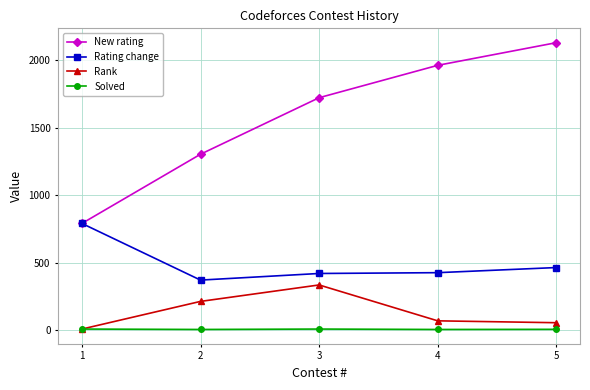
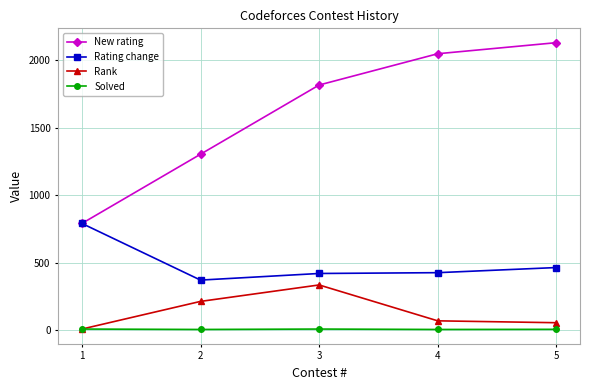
  {
    "New rating": {
      "2": 1300,
-     "3": 1720,
-     "4": 1960,
+     "3": 1820,
+     "4": 2050,
      "5": 2130
    },
    "Rating change": {
      "2": 370,
      "3": 420,
      "4": 430,
      "5": 460
    },
    "Rank": {
      "2": 210,
      "3": 330,
      "4": 70,
      "5": 50
    },
    "Solved": {
      "2": 0,
      "3": 10,
      "4": 0,
      "5": 10
    }
  }
